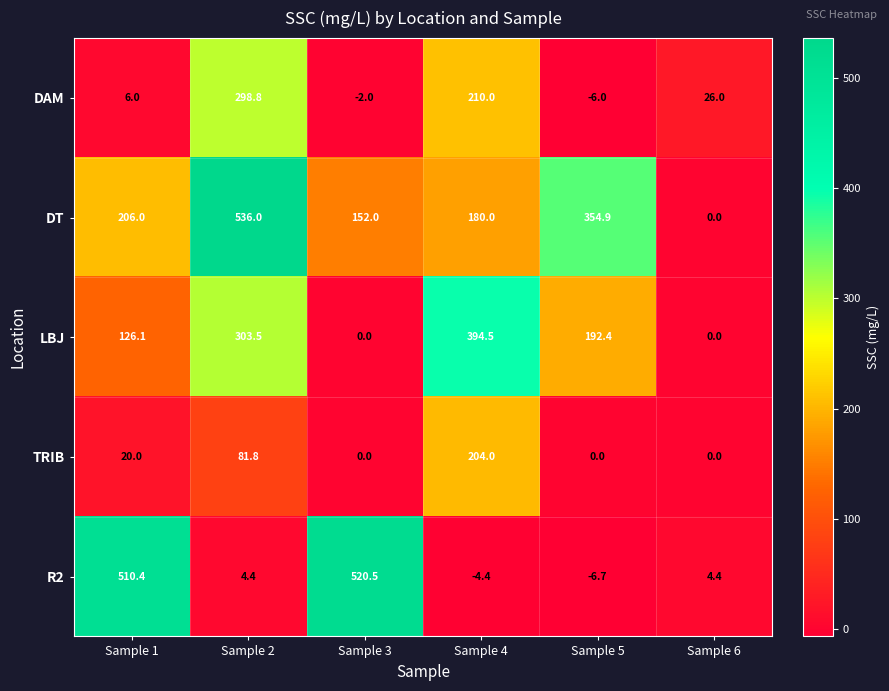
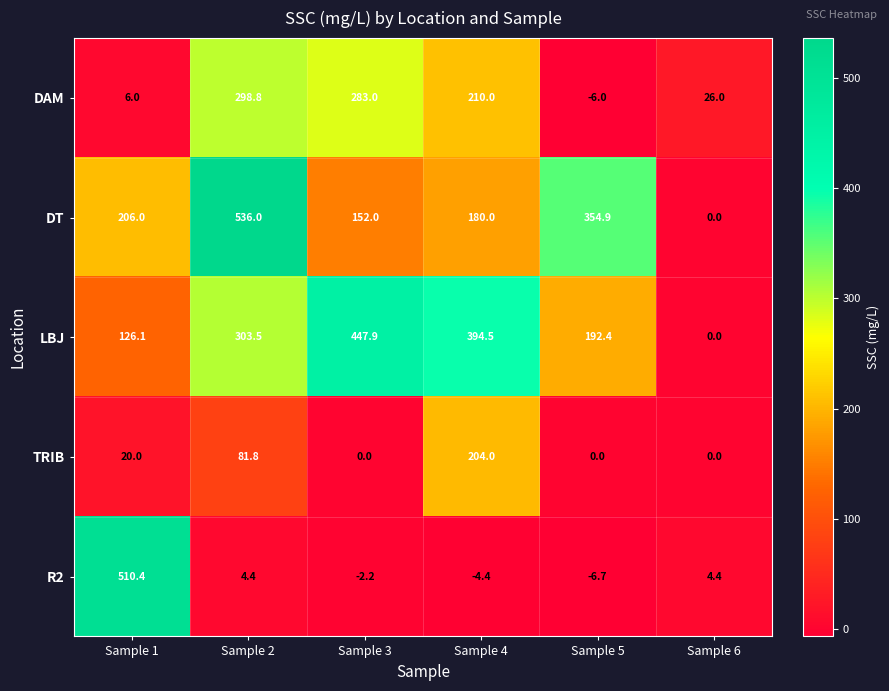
  {
    "DAM": {
      "Sample 1": 6.0,
      "Sample 2": 298.8,
-     "Sample 3": -2.0,
+     "Sample 3": 283.0,
      "Sample 4": 210.0,
      "Sample 5": -6.0,
      "Sample 6": 26.0
    },
    "DT": {
      "Sample 1": 206.0,
      "Sample 2": 536.0,
      "Sample 3": 152.0,
      "Sample 4": 180.0,
      "Sample 5": 354.9,
      "Sample 6": 0.0
    },
    "LBJ": {
      "Sample 1": 126.1,
      "Sample 2": 303.5,
-     "Sample 3": 0.0,
+     "Sample 3": 447.9,
      "Sample 4": 394.5,
      "Sample 5": 192.4,
      "Sample 6": 0.0
    },
    "TRIB": {
      "Sample 1": 20.0,
      "Sample 2": 81.8,
      "Sample 3": 0.0,
      "Sample 4": 204.0,
      "Sample 5": 0.0,
      "Sample 6": 0.0
    },
    "R2": {
      "Sample 1": 510.4,
      "Sample 2": 4.4,
-     "Sample 3": 520.5,
+     "Sample 3": -2.2,
      "Sample 4": -4.4,
      "Sample 5": -6.7,
      "Sample 6": 4.4
    }
  }
